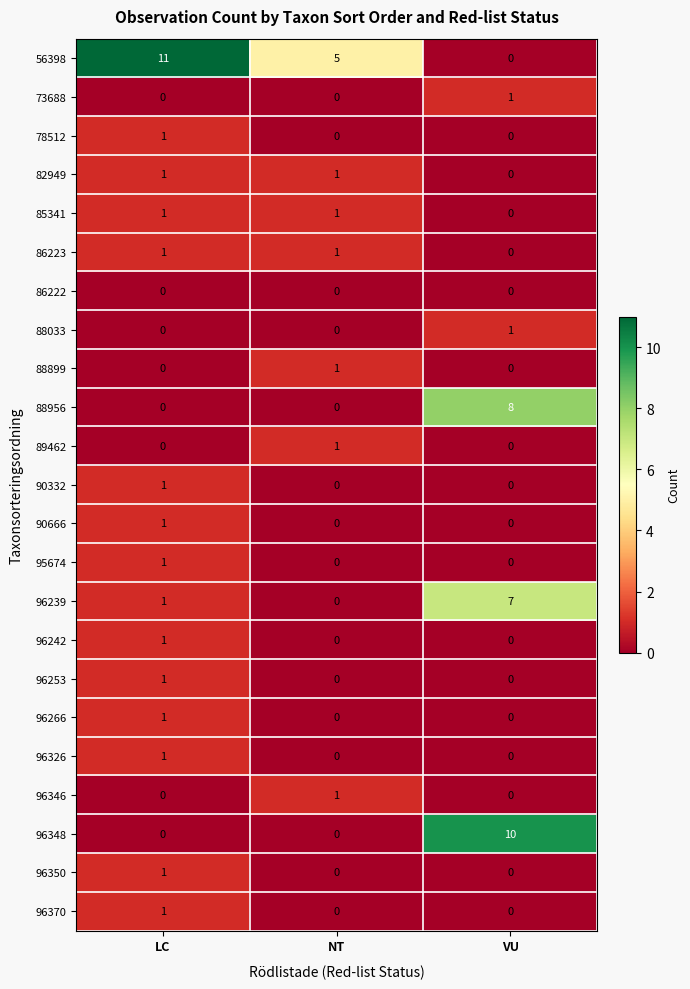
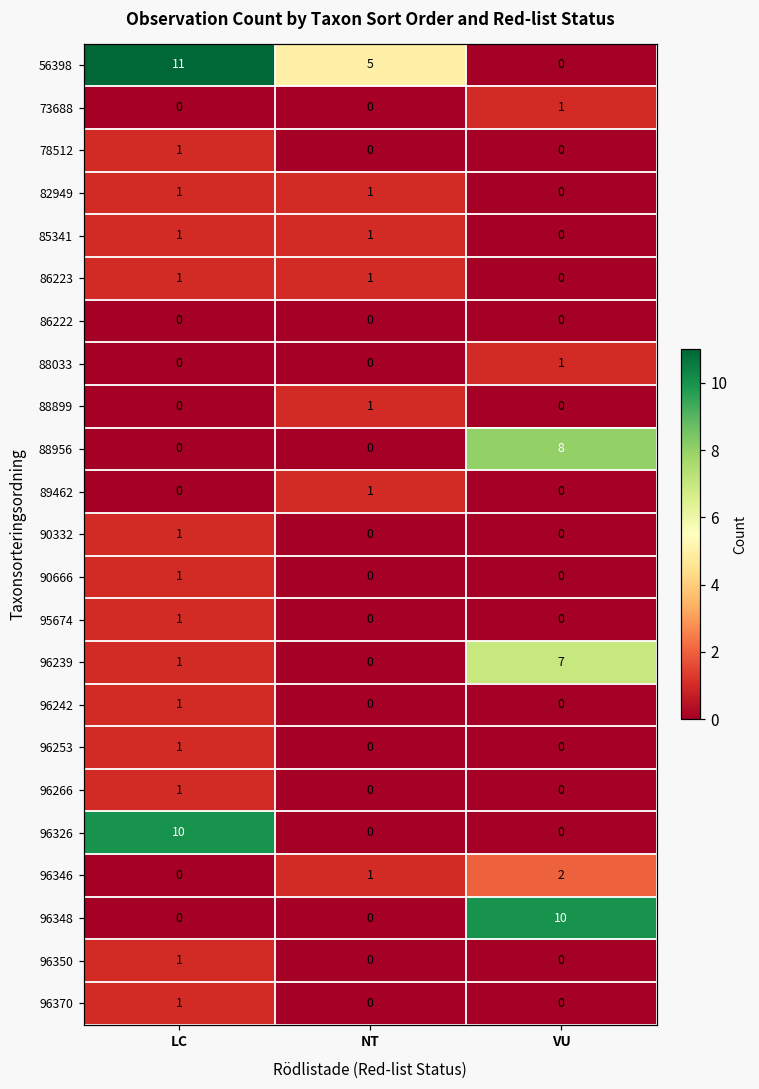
  {
    "56398": {
      "LC": 11,
      "NT": 5,
      "VU": 0
    },
    "73688": {
      "LC": 0,
      "NT": 0,
      "VU": 1
    },
    "78512": {
      "LC": 1,
      "NT": 0,
      "VU": 0
    },
    "82949": {
      "LC": 1,
      "NT": 1,
      "VU": 0
    },
    "85341": {
      "LC": 1,
      "NT": 1,
      "VU": 0
    },
    "86223": {
      "LC": 1,
      "NT": 1,
      "VU": 0
    },
    "86222": {
      "LC": 0,
      "NT": 0,
      "VU": 0
    },
    "88033": {
      "LC": 0,
      "NT": 0,
      "VU": 1
    },
    "88899": {
      "LC": 0,
      "NT": 1,
      "VU": 0
    },
    "88956": {
      "LC": 0,
      "NT": 0,
      "VU": 8
    },
    "89462": {
      "LC": 0,
      "NT": 1,
      "VU": 0
    },
    "90332": {
      "LC": 1,
      "NT": 0,
      "VU": 0
    },
    "90666": {
      "LC": 1,
      "NT": 0,
      "VU": 0
    },
    "95674": {
      "LC": 1,
      "NT": 0,
      "VU": 0
    },
    "96239": {
      "LC": 1,
      "NT": 0,
      "VU": 7
    },
    "96242": {
      "LC": 1,
      "NT": 0,
      "VU": 0
    },
    "96253": {
      "LC": 1,
      "NT": 0,
      "VU": 0
    },
    "96266": {
      "LC": 1,
      "NT": 0,
      "VU": 0
    },
    "96326": {
-     "LC": 1,
+     "LC": 10,
      "NT": 0,
      "VU": 0
    },
    "96346": {
      "LC": 0,
      "NT": 1,
-     "VU": 0
+     "VU": 2
    },
    "96348": {
      "LC": 0,
      "NT": 0,
      "VU": 10
    },
    "96350": {
      "LC": 1,
      "NT": 0,
      "VU": 0
    },
    "96370": {
      "LC": 1,
      "NT": 0,
      "VU": 0
    }
  }
